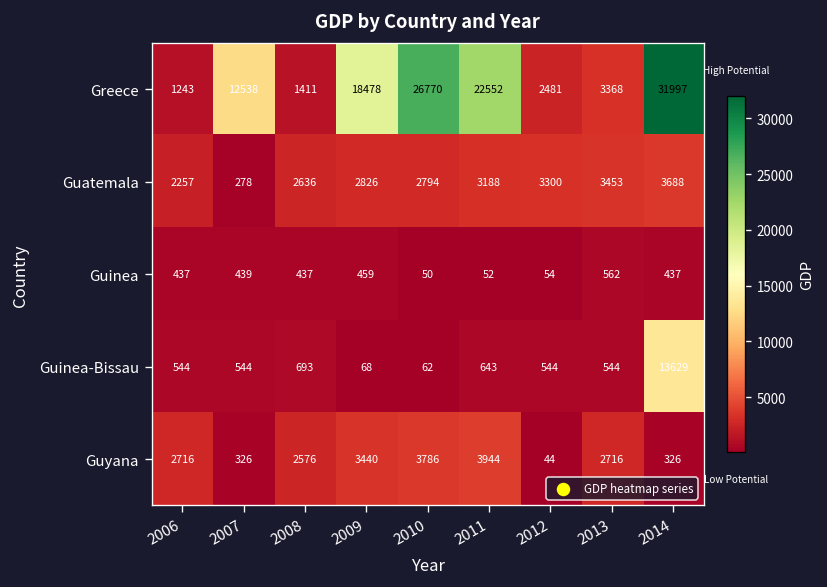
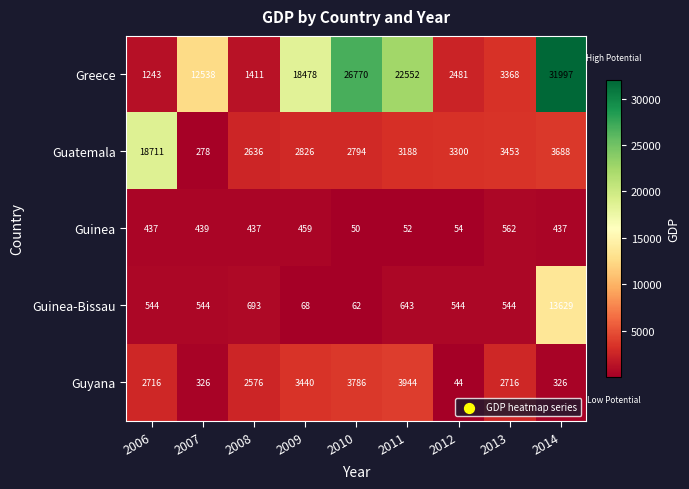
  {
    "Greece": {
      "2006": 1243,
      "2007": 12538,
      "2008": 1411,
      "2009": 18478,
      "2010": 26770,
      "2011": 22552,
      "2012": 2481,
      "2013": 3368,
      "2014": 31997
    },
    "Guatemala": {
-     "2006": 2257,
+     "2006": 18711,
      "2007": 278,
      "2008": 2636,
      "2009": 2826,
      "2010": 2794,
      "2011": 3188,
      "2012": 3300,
      "2013": 3453,
      "2014": 3688
    },
    "Guinea": {
      "2006": 437,
      "2007": 439,
      "2008": 437,
      "2009": 459,
      "2010": 50,
      "2011": 52,
      "2012": 54,
      "2013": 562,
      "2014": 437
    },
    "Guinea-Bissau": {
      "2006": 544,
      "2007": 544,
      "2008": 693,
      "2009": 68,
      "2010": 62,
      "2011": 643,
      "2012": 544,
      "2013": 544,
      "2014": 13629
    },
    "Guyana": {
      "2006": 2716,
      "2007": 326,
      "2008": 2576,
      "2009": 3440,
      "2010": 3786,
      "2011": 3944,
      "2012": 44,
      "2013": 2716,
      "2014": 326
    }
  }
